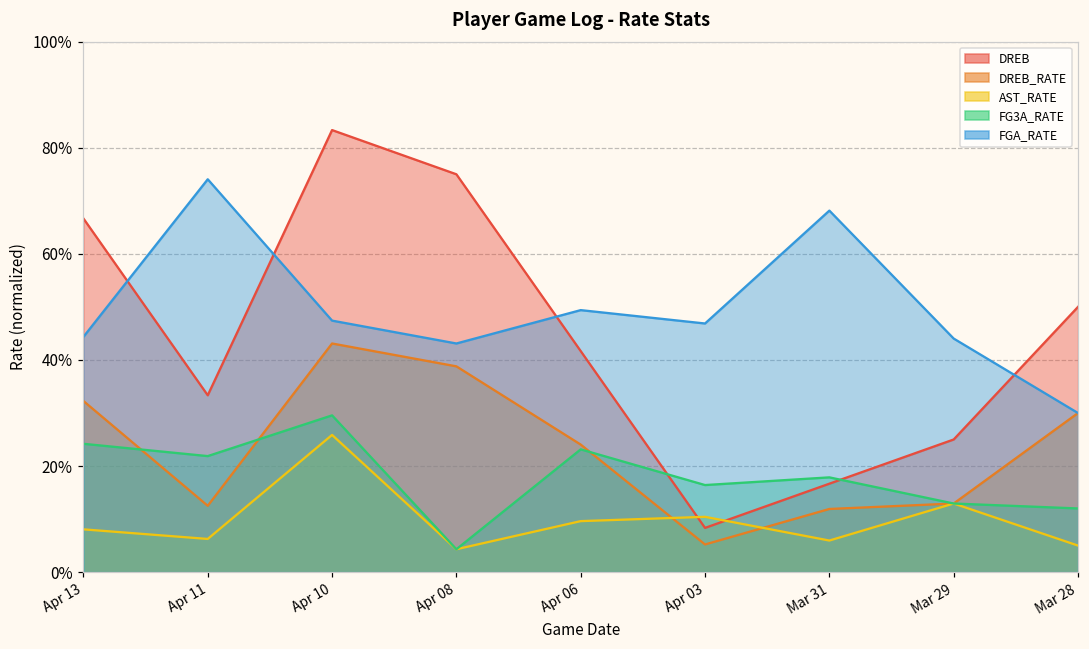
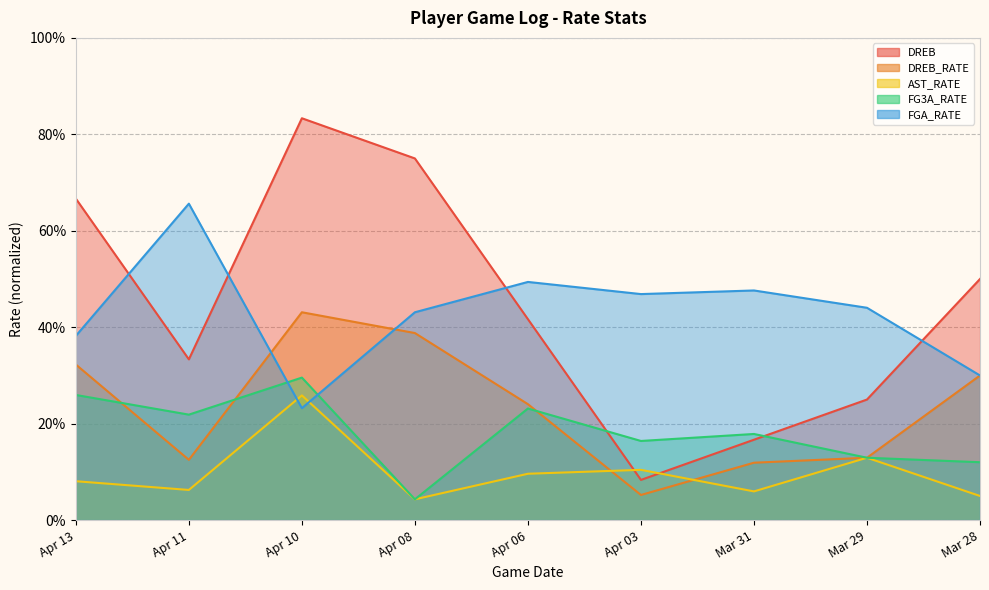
  {
    "FG3A_RATE": {
-     "Apr 13": "24%",
+     "Apr 13": "26%",
      "Apr 11": "22%",
      "Apr 10": "30%",
      "Apr 06": "23%",
      "Apr 03": "16%",
      "Mar 31": "18%",
      "Mar 28": "12%"
    },
    "FGA_RATE": {
-     "Apr 13": "44%",
-     "Apr 11": "74%",
-     "Apr 10": "47%",
+     "Apr 13": "38%",
+     "Apr 11": "66%",
+     "Apr 10": "23%",
      "Apr 08": "43%",
      "Apr 06": "49%",
      "Apr 03": "47%",
-     "Mar 31": "68%",
+     "Mar 31": "48%",
      "Mar 29": "44%"
    }
  }
